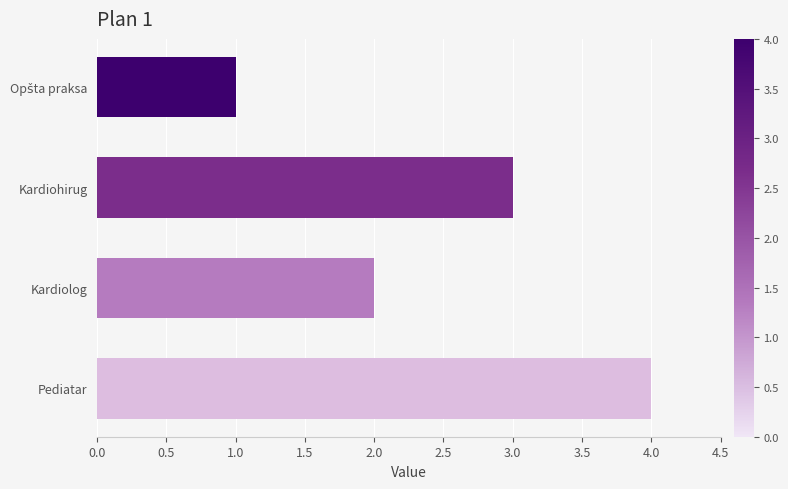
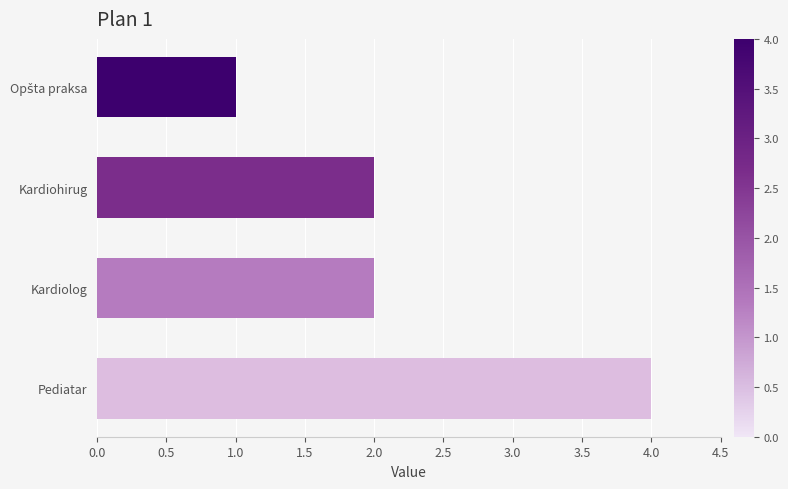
  {
    "Opšta praksa": 1,
-   "Kardiohirug": 3,
+   "Kardiohirug": 2,
    "Kardiolog": 2,
    "Pediatar": 4
  }
